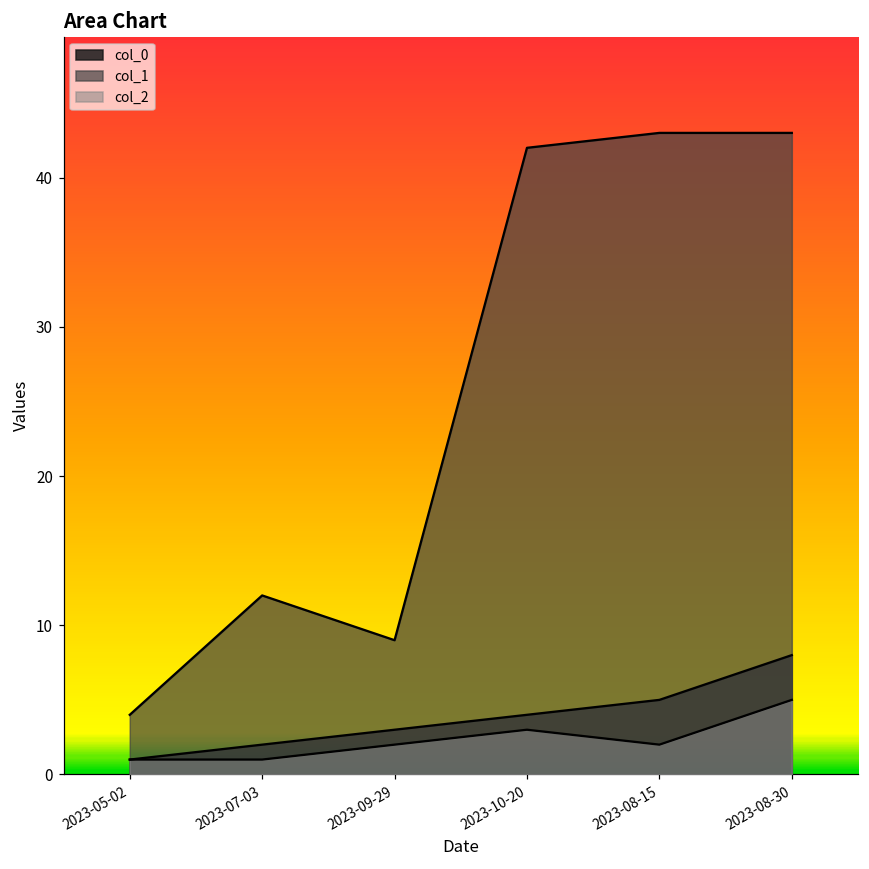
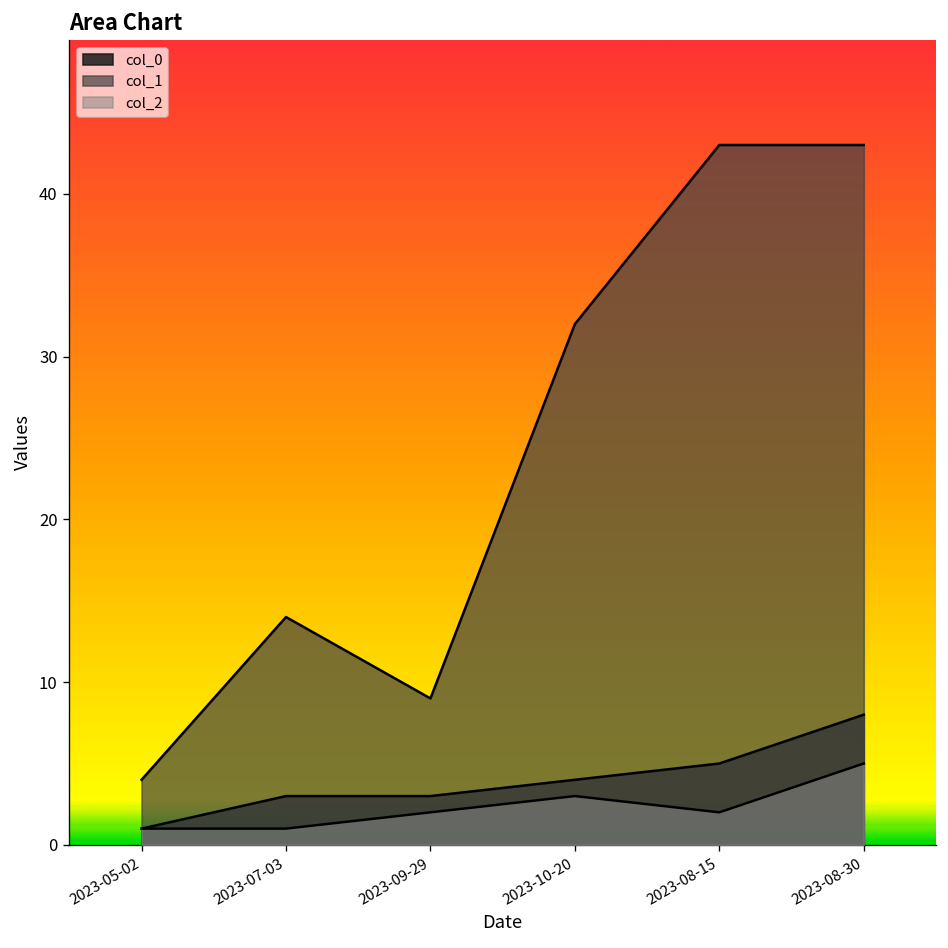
  {
    "col_0": {
-     "2023-07-03": 2,
+     "2023-07-03": 3,
      "2023-09-29": 3,
      "2023-10-20": 4,
      "2023-08-15": 5,
      "2023-08-30": 8
    },
    "col_1": {
      "2023-05-02": 4,
-     "2023-07-03": 12,
+     "2023-07-03": 14,
      "2023-09-29": 9,
-     "2023-10-20": 42,
+     "2023-10-20": 32,
      "2023-08-15": 43,
      "2023-08-30": 43
    },
    "col_2": {
      "2023-07-03": 1,
      "2023-09-29": 2,
      "2023-10-20": 3,
      "2023-08-15": 2,
      "2023-08-30": 5
    }
  }
